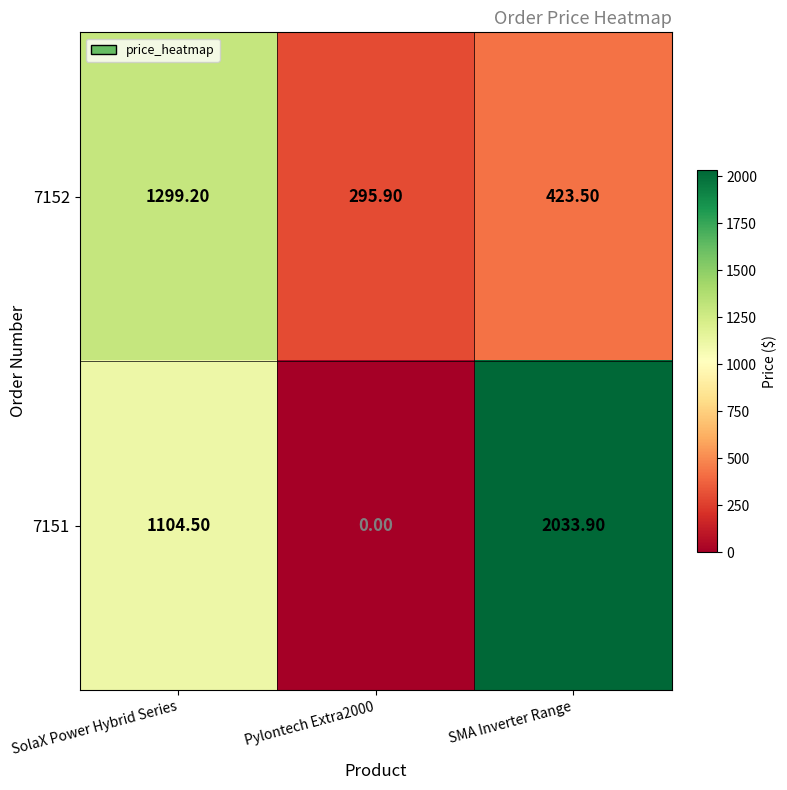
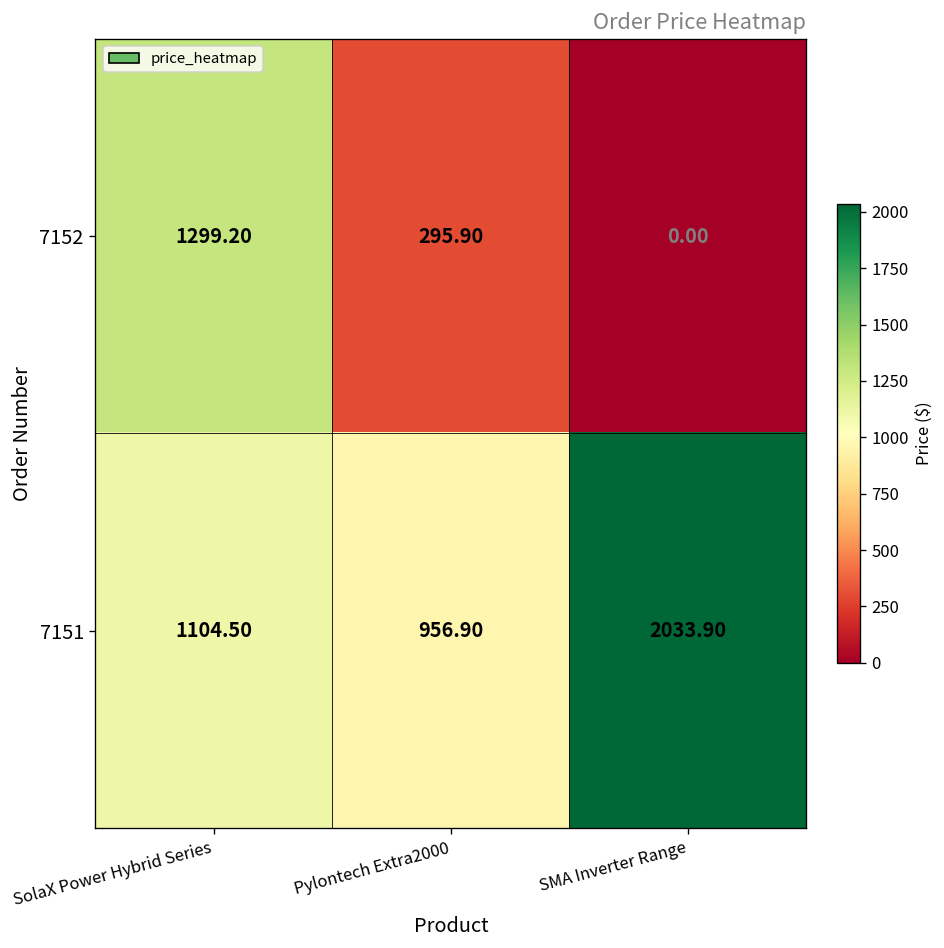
  {
    "7152": {
      "SolaX Power Hybrid Series": 1299.20,
      "Pylontech Extra2000": 295.90,
-     "SMA Inverter Range": 423.50
+     "SMA Inverter Range": 0.00
    },
    "7151": {
      "SolaX Power Hybrid Series": 1104.50,
-     "Pylontech Extra2000": 0.00,
+     "Pylontech Extra2000": 956.90,
      "SMA Inverter Range": 2033.90
    }
  }
